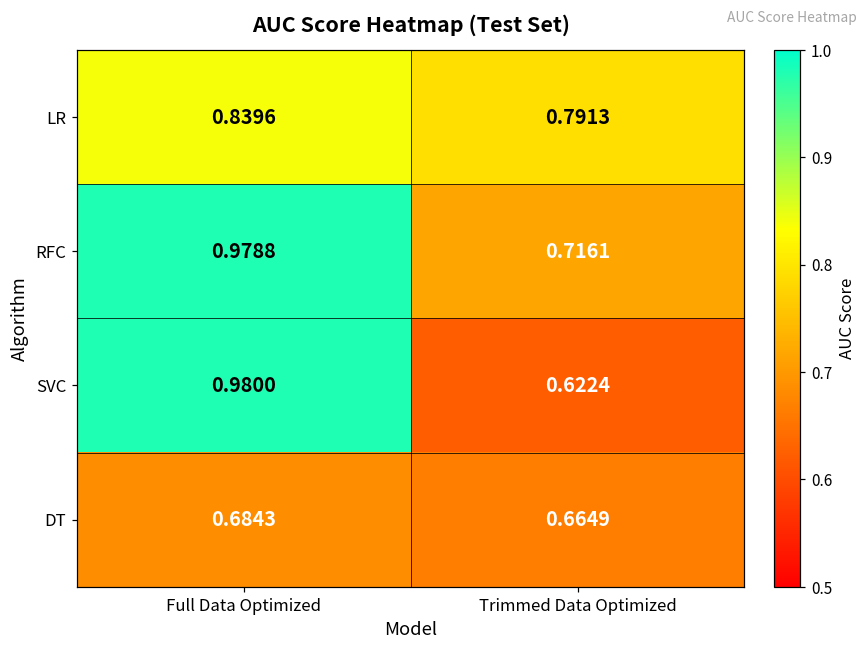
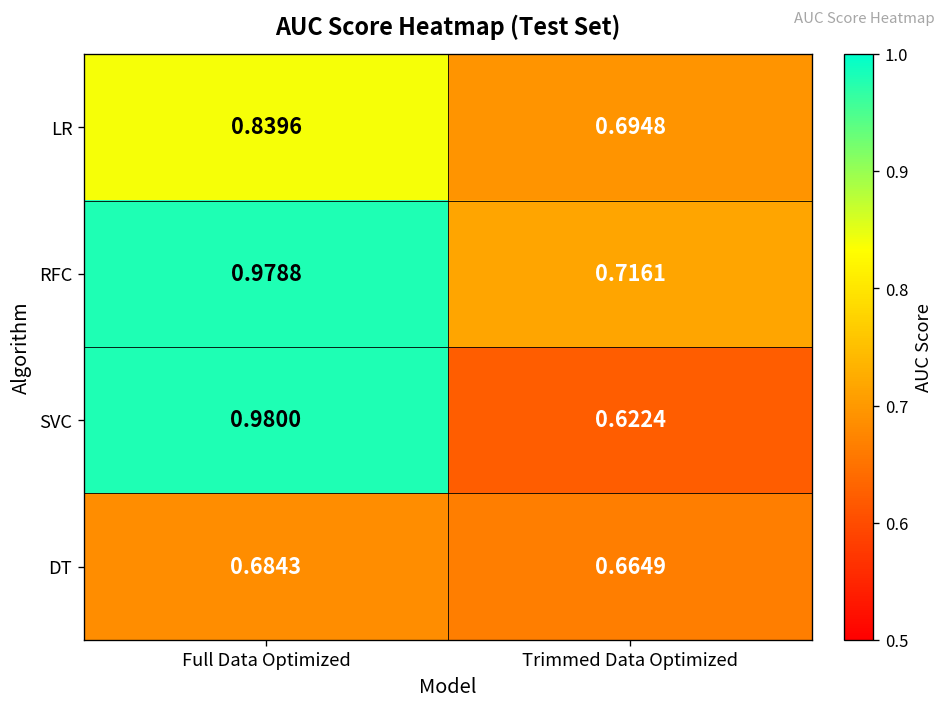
  {
    "LR": {
      "Full Data Optimized": 0.8396,
-     "Trimmed Data Optimized": 0.7913
+     "Trimmed Data Optimized": 0.6948
    },
    "RFC": {
      "Full Data Optimized": 0.9788,
      "Trimmed Data Optimized": 0.7161
    },
    "SVC": {
      "Full Data Optimized": 0.9800,
      "Trimmed Data Optimized": 0.6224
    },
    "DT": {
      "Full Data Optimized": 0.6843,
      "Trimmed Data Optimized": 0.6649
    }
  }
